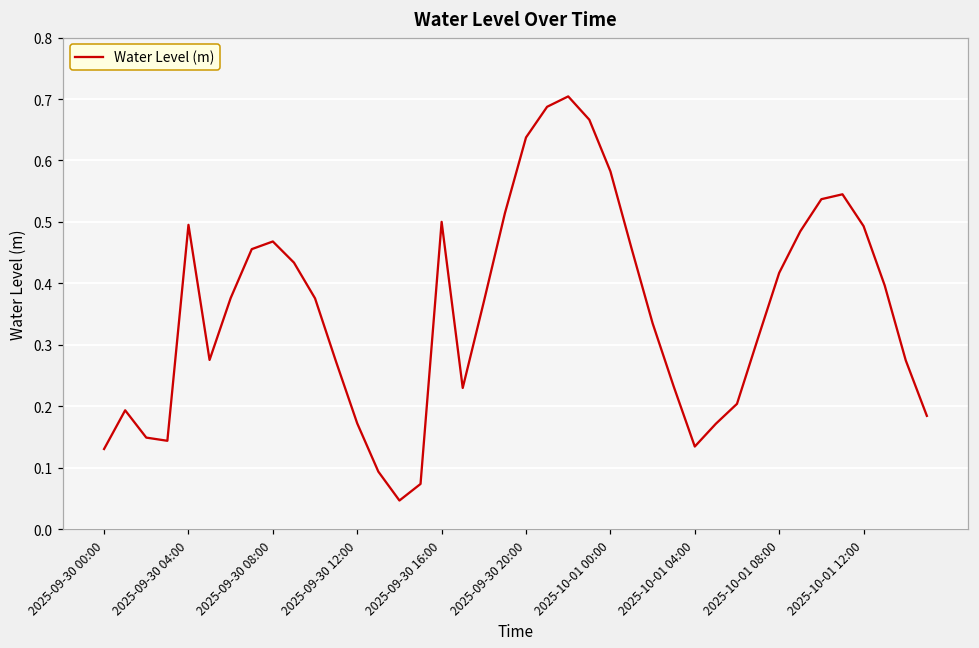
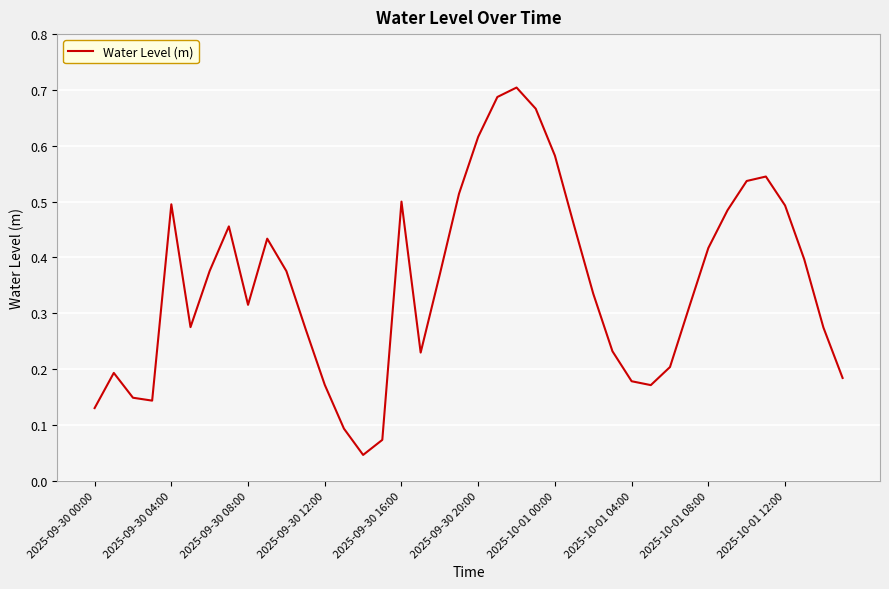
  {
    "2025-09-30 00:00": 0.13,
    "2025-09-30 04:00": 0.50,
-   "2025-09-30 08:00": 0.47,
+   "2025-09-30 08:00": 0.32,
    "2025-09-30 12:00": 0.17,
    "2025-09-30 16:00": 0.50,
-   "2025-09-30 20:00": 0.64,
+   "2025-09-30 20:00": 0.62,
    "2025-10-01 00:00": 0.58,
-   "2025-10-01 04:00": 0.13,
+   "2025-10-01 04:00": 0.18,
    "2025-10-01 08:00": 0.42,
    "2025-10-01 12:00": 0.49
  }
